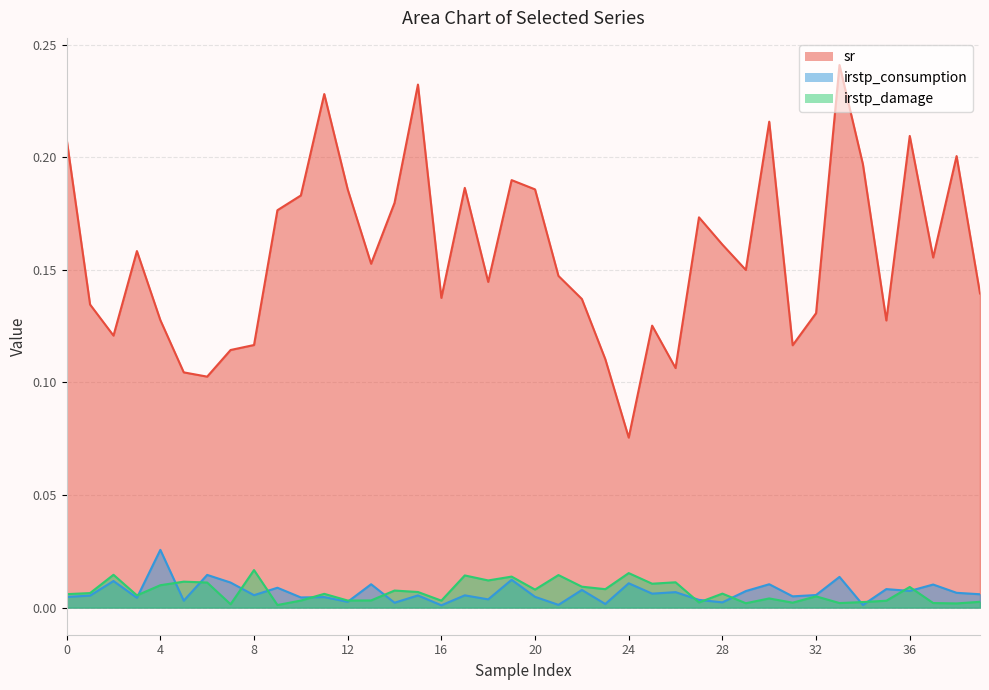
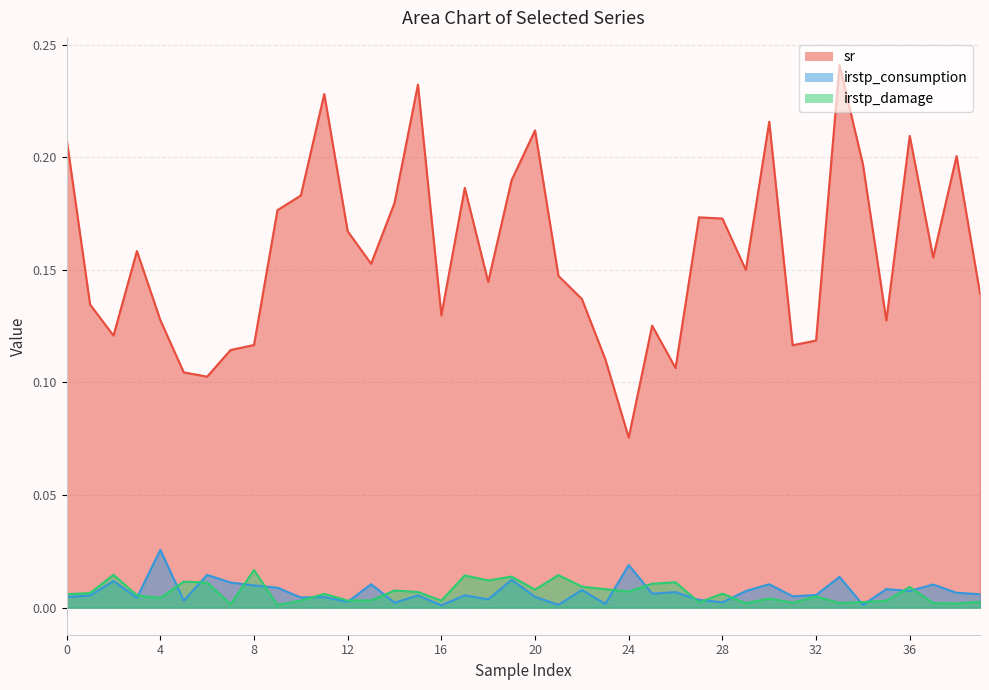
  {
    "sr": {
      "0": 0.208,
      "4": 0.128,
      "8": 0.117,
-     "12": 0.186,
-     "16": 0.138,
-     "20": 0.186,
+     "12": 0.167,
+     "16": 0.130,
+     "20": 0.212,
      "24": 0.076,
-     "28": 0.161,
-     "32": 0.131,
+     "28": 0.173,
+     "32": 0.119,
      "36": 0.210
    },
    "irstp_consumption": {
      "0": 0.005,
      "4": 0.026,
-     "8": 0.006,
+     "8": 0.010,
      "16": 0.001,
      "20": 0.005,
-     "24": 0.011,
+     "24": 0.019,
      "28": 0.002,
      "36": 0.007
    },
    "irstp_damage": {
      "0": 0.006,
-     "4": 0.010,
+     "4": 0.004,
      "8": 0.017,
      "16": 0.003,
      "20": 0.008,
-     "24": 0.015,
+     "24": 0.007,
      "28": 0.006,
      "36": 0.009
    }
  }
